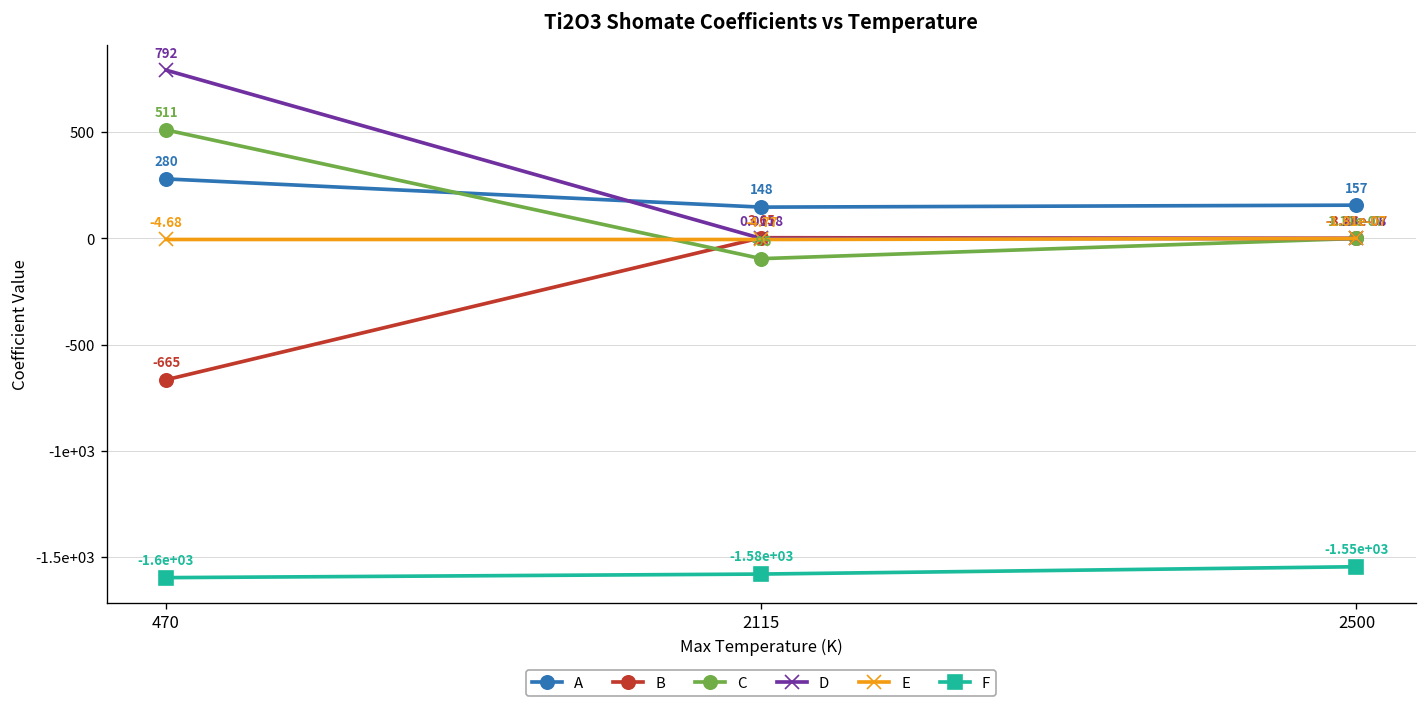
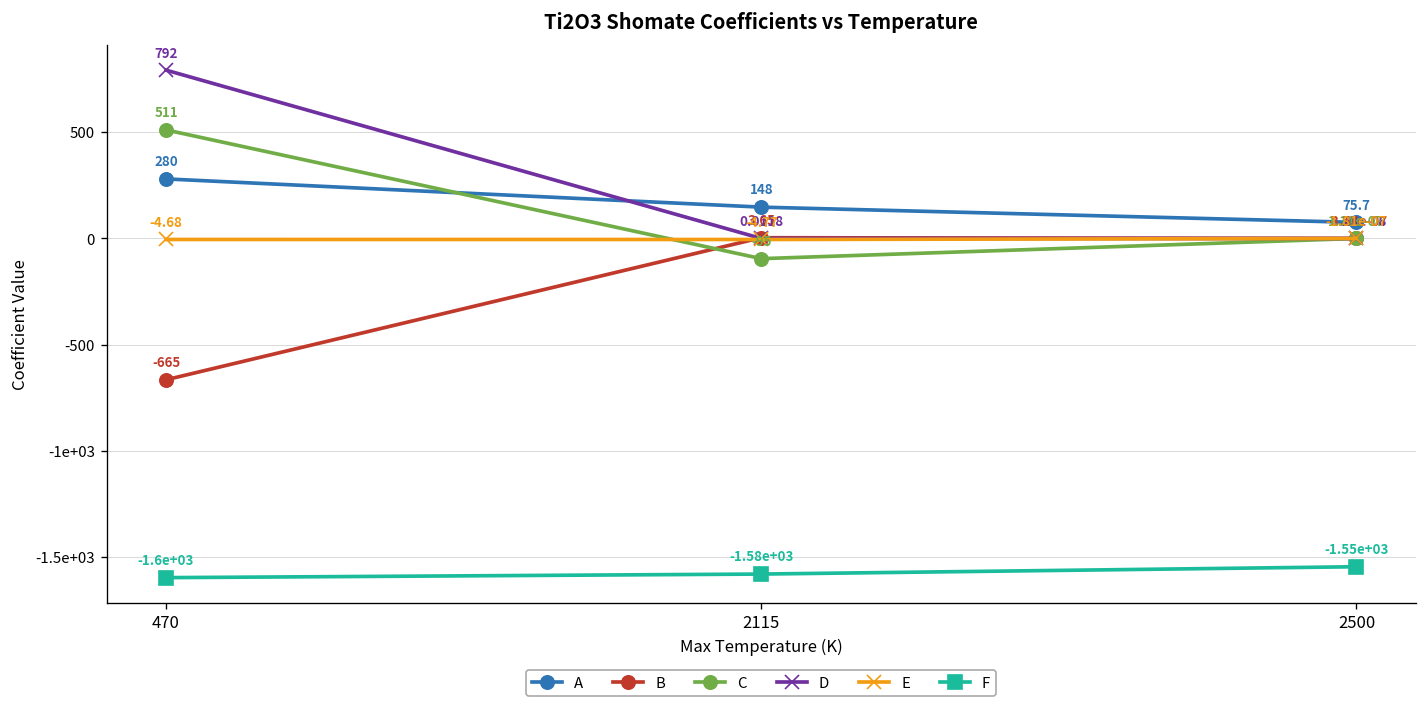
  {
    "A": {
      "470": "280",
      "2115": "148",
-     "2500": "157"
+     "2500": "75.7"
    },
    "B": {
      "470": "-665"
    },
    "C": {
      "470": "511"
    },
    "D": {
      "470": "792"
    },
    "E": {
      "470": "-4.68"
    },
    "F": {
      "2115": "-1.58e+03"
    }
  }
